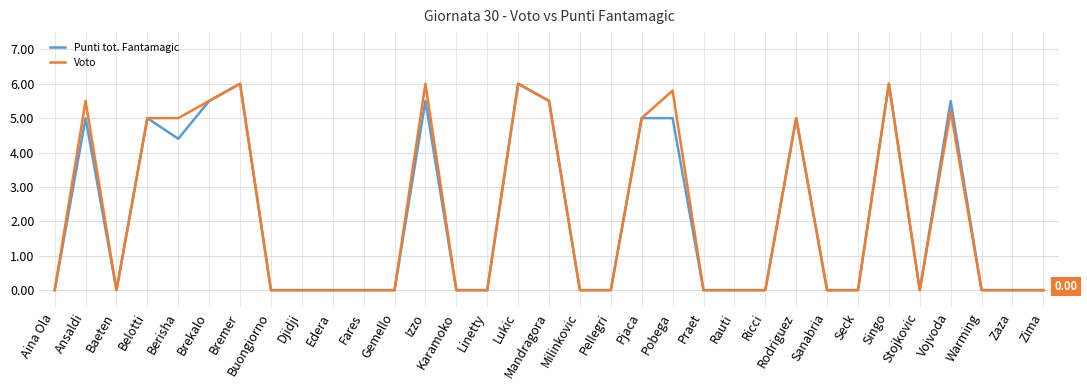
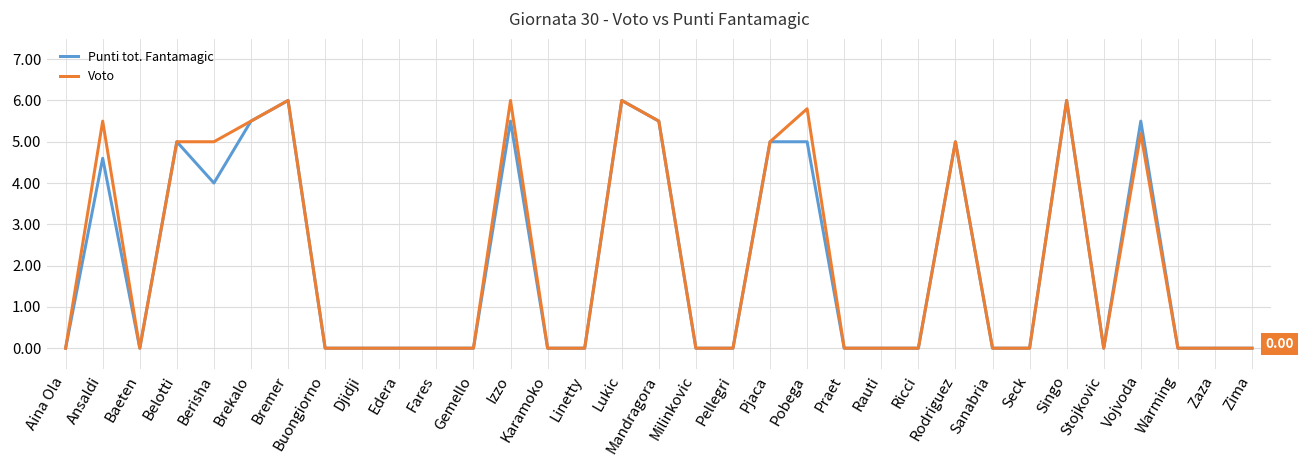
  {
    "Punti tot. Fantamagic": {
-     "Ansaldi": 5.0,
-     "Berisha": 4.4,
+     "Ansaldi": 4.6,
+     "Berisha": 4.0,
      "Izzo": 5.5,
      "Pobega": 5.0,
      "Vojvoda": 5.5
    },
    "Voto": {
      "Ansaldi": 5.5,
      "Berisha": 5.0,
      "Izzo": 6.0,
      "Pobega": 5.8,
      "Vojvoda": 5.2
    }
  }
